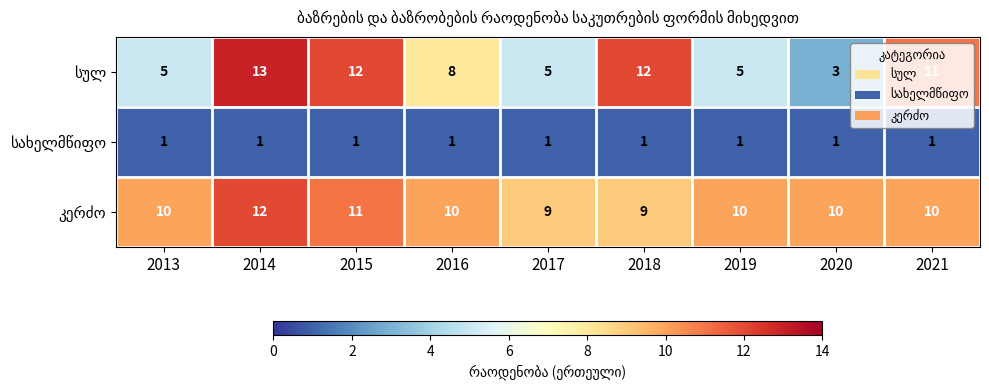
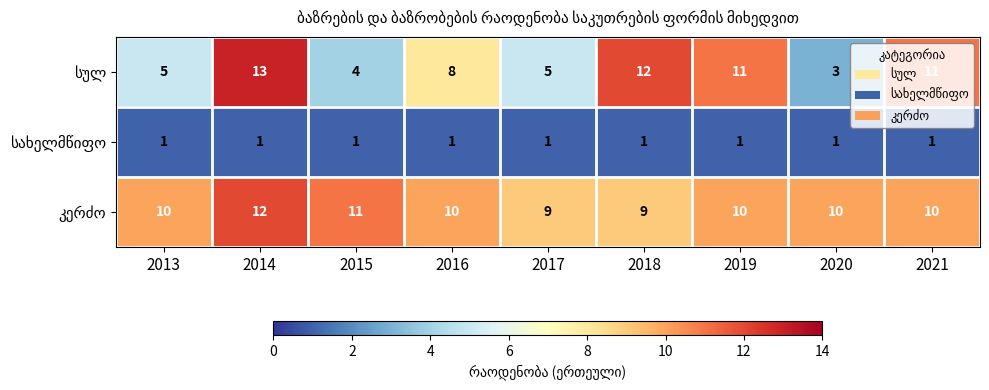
  {
    "სულ": {
      "2013": 5,
      "2014": 13,
-     "2015": 12,
+     "2015": 4,
      "2016": 8,
      "2017": 5,
      "2018": 12,
-     "2019": 5,
+     "2019": 11,
      "2020": 3
    },
    "სახელმწიფო": {
      "2013": 1,
      "2014": 1,
      "2015": 1,
      "2016": 1,
      "2017": 1,
      "2018": 1,
      "2019": 1,
      "2020": 1,
      "2021": 1
    },
    "კერძო": {
      "2013": 10,
      "2014": 12,
      "2015": 11,
      "2016": 10,
      "2017": 9,
      "2018": 9,
      "2019": 10,
      "2020": 10,
      "2021": 10
    }
  }
